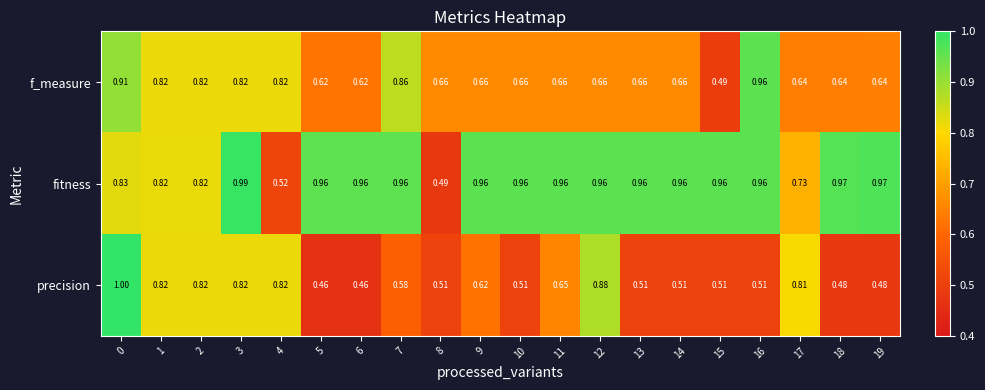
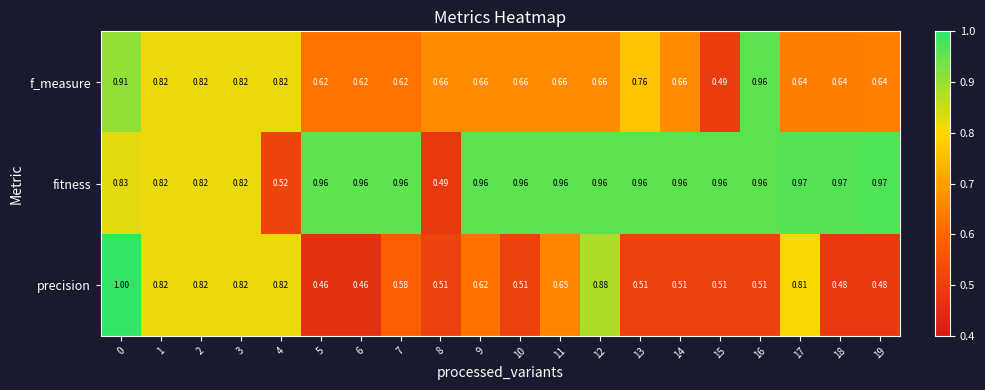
  {
    "f_measure": {
      "0": 0.91,
      "1": 0.82,
      "2": 0.82,
      "3": 0.82,
      "4": 0.82,
      "5": 0.62,
      "6": 0.62,
-     "7": 0.86,
+     "7": 0.62,
      "8": 0.66,
      "9": 0.66,
      "10": 0.66,
      "11": 0.66,
      "12": 0.66,
-     "13": 0.66,
+     "13": 0.76,
      "14": 0.66,
      "15": 0.49,
      "16": 0.96,
      "17": 0.64,
      "18": 0.64,
      "19": 0.64
    },
    "fitness": {
      "0": 0.83,
      "1": 0.82,
      "2": 0.82,
-     "3": 0.99,
+     "3": 0.82,
      "4": 0.52,
      "5": 0.96,
      "6": 0.96,
      "7": 0.96,
      "8": 0.49,
      "9": 0.96,
      "10": 0.96,
      "11": 0.96,
      "12": 0.96,
      "13": 0.96,
      "14": 0.96,
      "15": 0.96,
      "16": 0.96,
-     "17": 0.73,
+     "17": 0.97,
      "18": 0.97,
      "19": 0.97
    },
    "precision": {
      "0": 1.00,
      "1": 0.82,
      "2": 0.82,
      "3": 0.82,
      "4": 0.82,
      "5": 0.46,
      "6": 0.46,
      "7": 0.58,
      "8": 0.51,
      "9": 0.62,
      "10": 0.51,
      "11": 0.65,
      "12": 0.88,
      "13": 0.51,
      "14": 0.51,
      "15": 0.51,
      "16": 0.51,
      "17": 0.81,
      "18": 0.48,
      "19": 0.48
    }
  }
